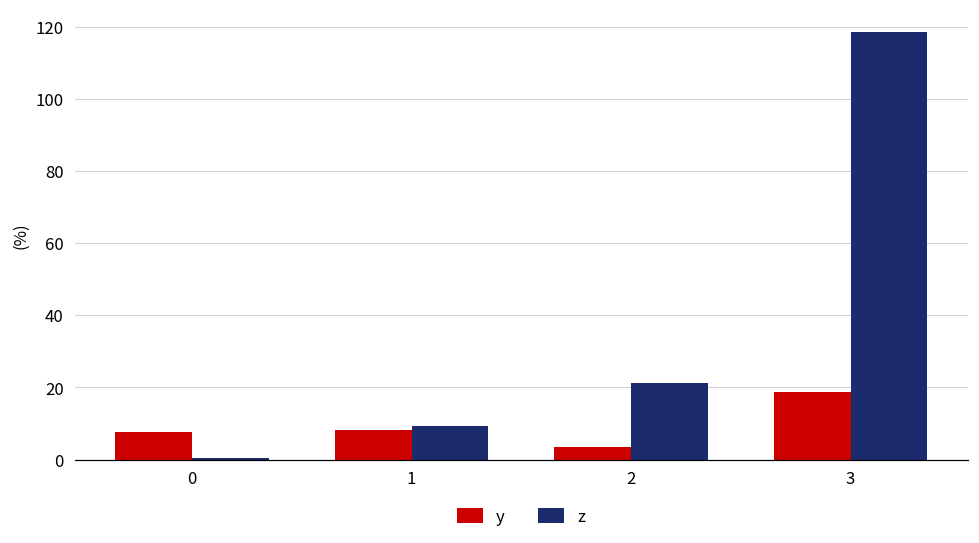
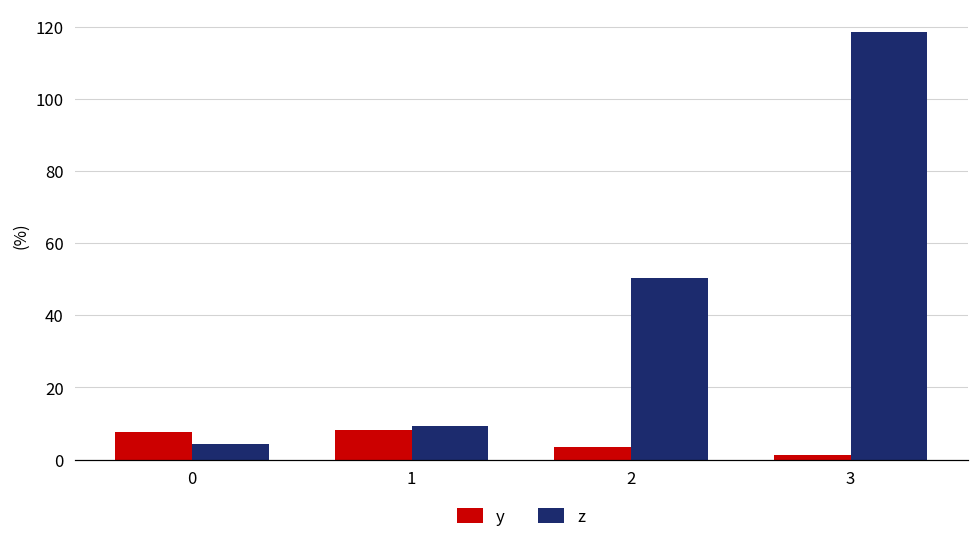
  {
    "y": {
      "0": 8,
      "1": 8,
      "2": 3,
-     "3": 19
+     "3": 1
    },
    "z": {
-     "0": 0,
+     "0": 4,
      "1": 9,
-     "2": 21,
+     "2": 50,
      "3": 119
    }
  }
